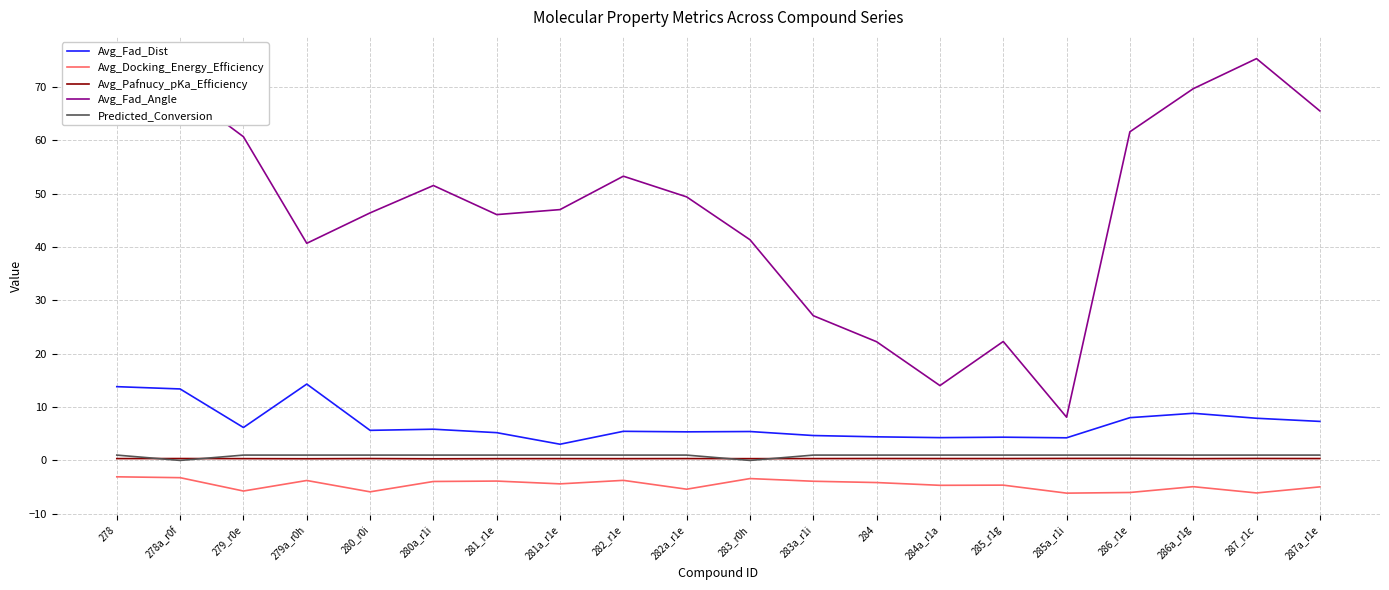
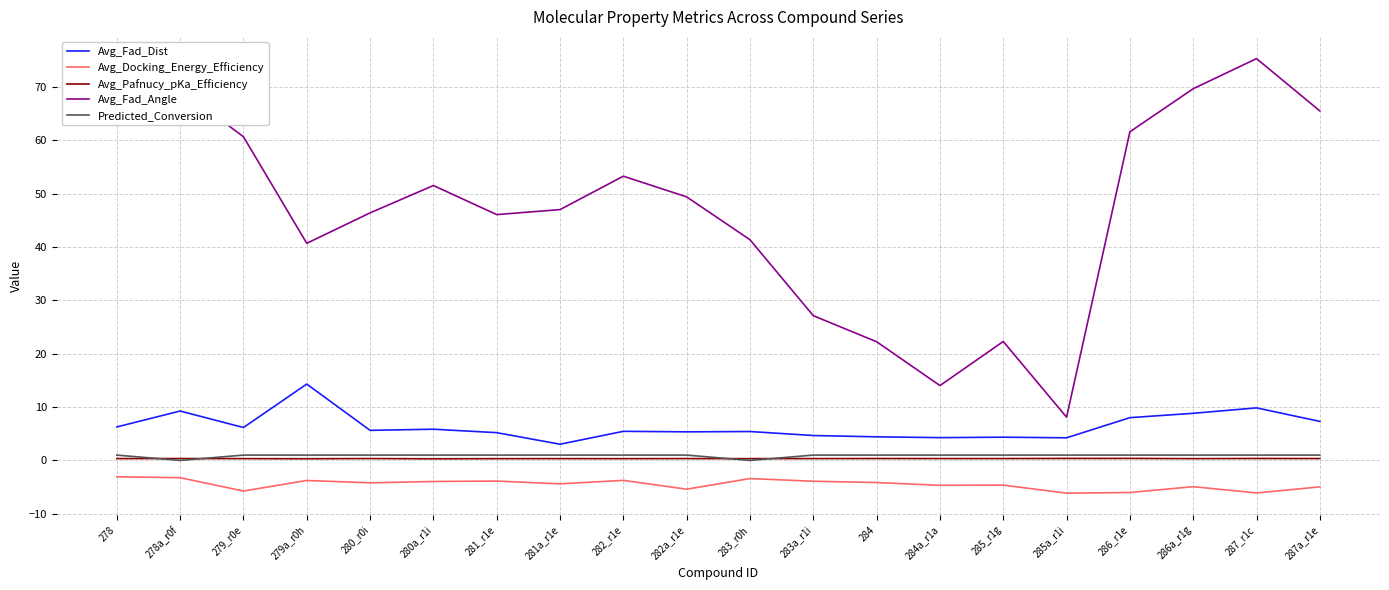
  {
    "Avg_Fad_Dist": {
-     "278": 14,
-     "278a_r0f": 13,
+     "278": 6,
+     "278a_r0f": 9,
      "279_r0e": 6,
      "279a_r0h": 14,
      "280_r0i": 6,
      "280a_r1i": 6,
      "281_r1e": 5,
      "281a_r1e": 3,
      "282_r1e": 5,
      "282a_r1e": 5,
      "283_r0h": 5,
      "283a_r1i": 5,
      "284": 4,
      "284a_r1a": 4,
      "285_r1g": 4,
      "285a_r1i": 4,
      "286_r1e": 8,
      "286a_r1g": 9,
-     "287_r1c": 8,
+     "287_r1c": 10,
      "287a_r1e": 7
    },
    "Avg_Docking_Energy_Efficiency": {
      "278": -3,
      "278a_r0f": -3,
      "279_r0e": -6,
      "279a_r0h": -4,
-     "280_r0i": -6,
+     "280_r0i": -4,
      "280a_r1i": -4,
      "281_r1e": -4,
      "281a_r1e": -4,
      "282_r1e": -4,
      "282a_r1e": -5,
      "283_r0h": -3,
      "283a_r1i": -4,
      "284": -4,
      "284a_r1a": -5,
      "285_r1g": -5,
      "285a_r1i": -6,
      "286_r1e": -6,
      "286a_r1g": -5,
      "287_r1c": -6,
      "287a_r1e": -5
    },
    "Avg_Pafnucy_pKa_Efficiency": {
      "278": 0,
      "279_r0e": 0,
      "279a_r0h": 0,
      "280_r0i": 0,
      "280a_r1i": 0,
      "281_r1e": 0,
      "281a_r1e": 0,
      "282_r1e": 0,
      "282a_r1e": 0,
      "283a_r1i": 0,
      "284": 0,
      "284a_r1a": 0,
      "285_r1g": 0,
      "285a_r1i": 0,
      "286_r1e": 0,
      "286a_r1g": 0,
      "287_r1c": 0,
      "287a_r1e": 0
    },
    "Avg_Fad_Angle": {
      "279_r0e": 61,
      "279a_r0h": 41,
      "280_r0i": 46,
      "280a_r1i": 52,
      "281_r1e": 46,
      "281a_r1e": 47,
      "282_r1e": 53,
      "282a_r1e": 49,
      "283_r0h": 41,
      "283a_r1i": 27,
      "284": 22,
      "284a_r1a": 14,
      "285_r1g": 22,
      "285a_r1i": 8,
      "286_r1e": 62,
      "286a_r1g": 70,
      "287_r1c": 75,
      "287a_r1e": 66
    },
    "Predicted_Conversion": {
      "278": 1,
      "279_r0e": 1,
      "279a_r0h": 1,
      "280_r0i": 1,
      "280a_r1i": 1,
      "281_r1e": 1,
      "281a_r1e": 1,
      "282_r1e": 1,
      "282a_r1e": 1,
      "283a_r1i": 1,
      "284": 1,
      "284a_r1a": 1,
      "285_r1g": 1,
      "285a_r1i": 1,
      "286_r1e": 1,
      "286a_r1g": 1,
      "287_r1c": 1,
      "287a_r1e": 1
    }
  }
